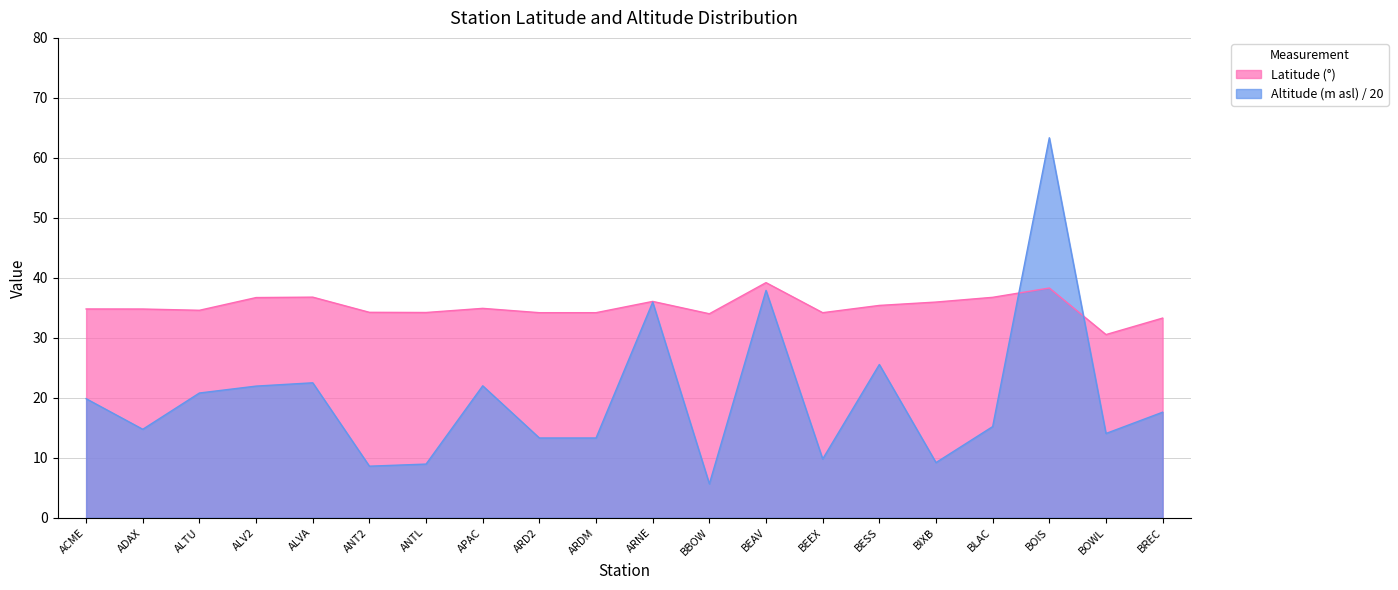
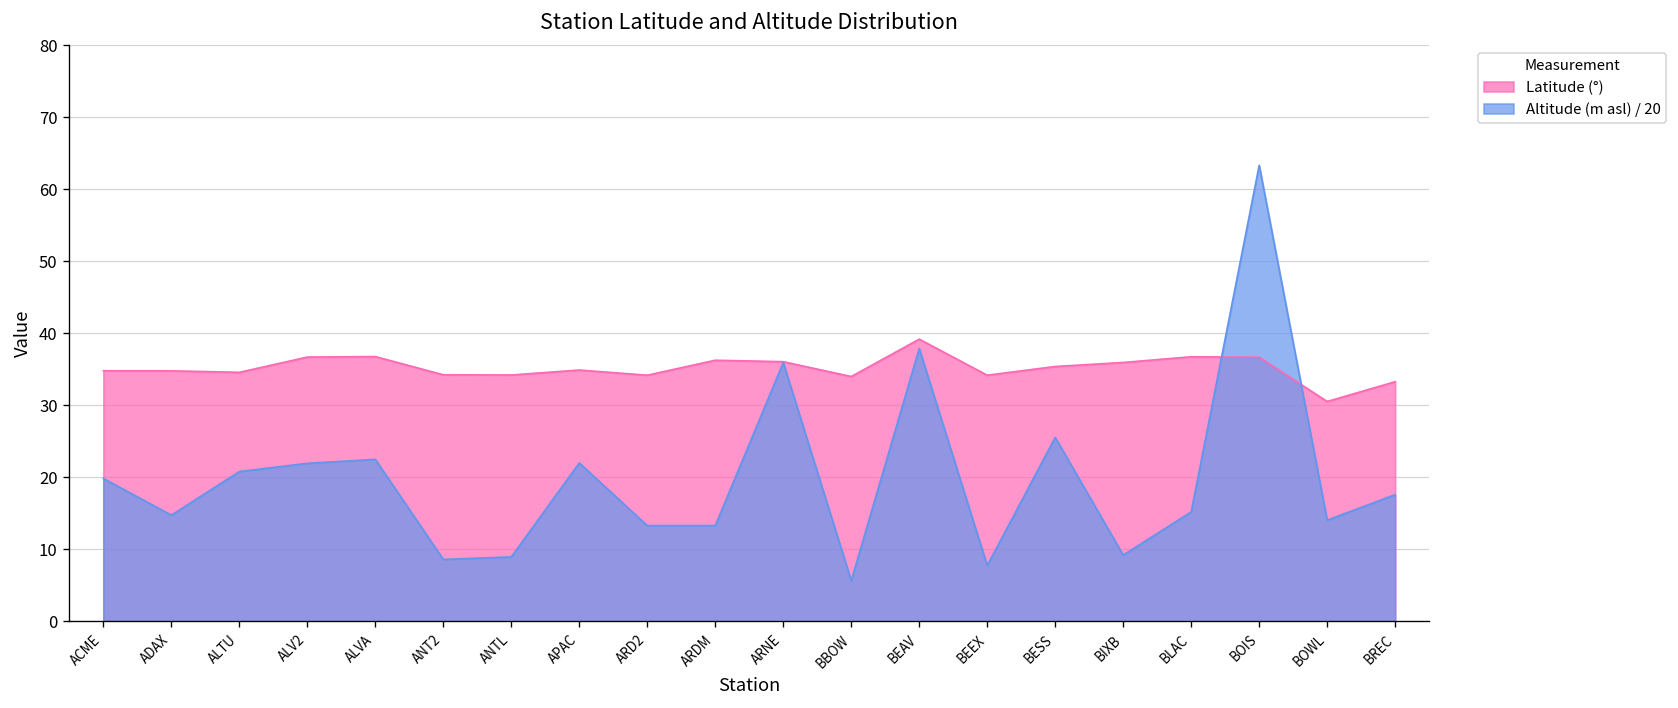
  {
    "Latitude (°)": {
      "ACME": 35,
      "ADAX": 35,
      "ALTU": 35,
      "ALV2": 37,
      "ALVA": 37,
      "ANT2": 34,
      "ANTL": 34,
      "APAC": 35,
      "ARD2": 34,
-     "ARDM": 34,
+     "ARDM": 36,
      "BBOW": 34,
      "BEAV": 39,
      "BEEX": 34,
      "BESS": 35,
      "BIXB": 36,
      "BLAC": 37,
-     "BOIS": 38,
+     "BOIS": 37,
      "BOWL": 31,
      "BREC": 33
    },
    "Altitude (m asl) / 20": {
      "ACME": 20,
      "ADAX": 15,
      "ALTU": 21,
      "ALV2": 22,
      "ALVA": 23,
      "ANT2": 9,
      "ANTL": 9,
      "APAC": 22,
      "ARD2": 13,
      "ARDM": 13,
      "BBOW": 6,
      "BEAV": 38,
-     "BEEX": 10,
+     "BEEX": 8,
      "BESS": 26,
      "BIXB": 9,
      "BLAC": 15,
      "BOIS": 63,
      "BOWL": 14,
      "BREC": 18
    }
  }
